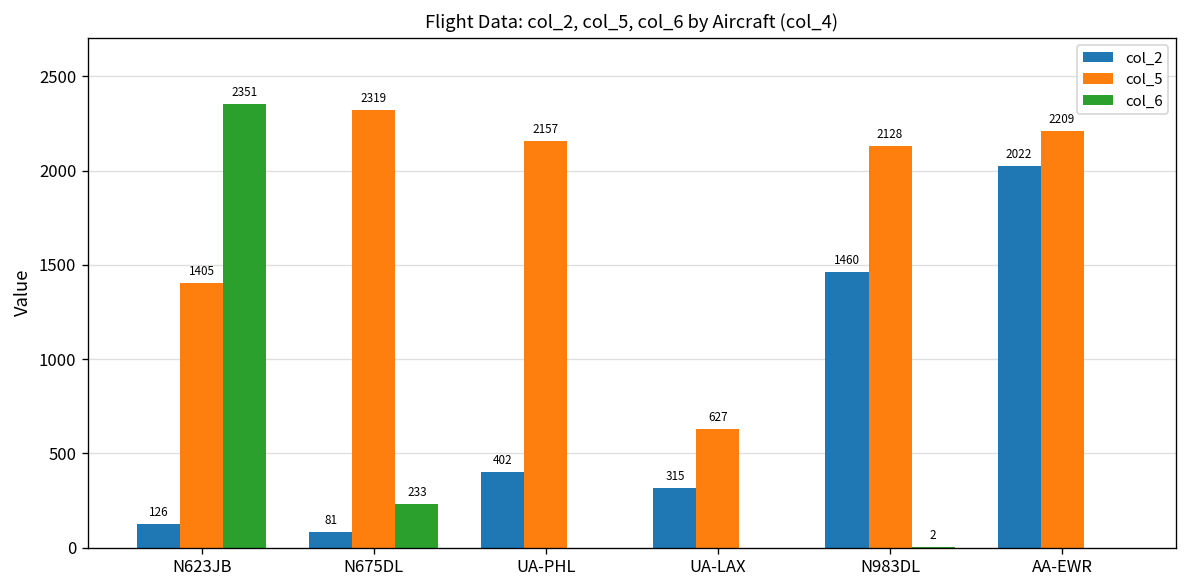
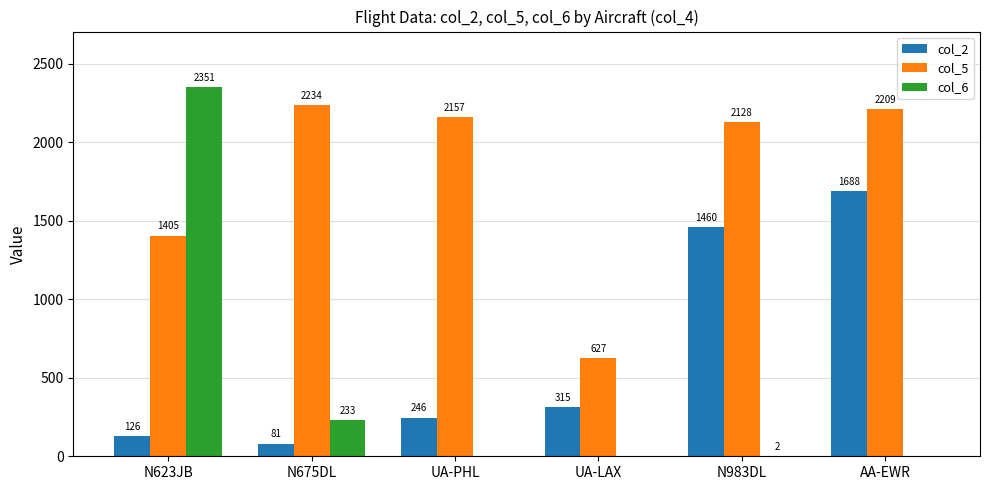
  {
    "col_2": {
      "N623JB": 126,
      "N675DL": 81,
-     "UA-PHL": 402,
+     "UA-PHL": 246,
      "UA-LAX": 315,
      "N983DL": 1460,
-     "AA-EWR": 2022
+     "AA-EWR": 1688
    },
    "col_5": {
      "N623JB": 1405,
-     "N675DL": 2319,
+     "N675DL": 2234,
      "UA-PHL": 2157,
      "UA-LAX": 627,
      "N983DL": 2128,
      "AA-EWR": 2209
    },
    "col_6": {
      "N623JB": 2351,
      "N675DL": 233,
      "N983DL": 2
    }
  }
